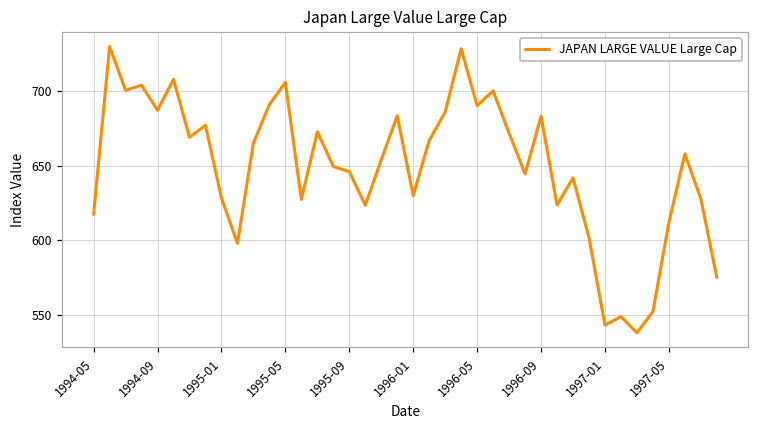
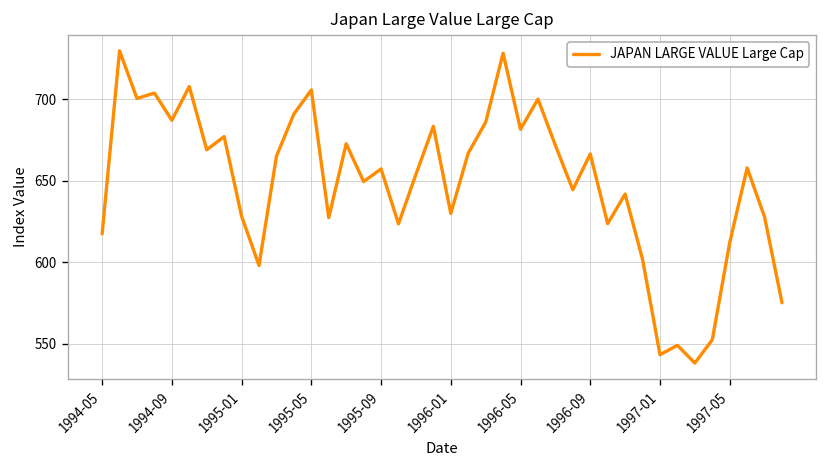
  {
    "1994-05": 617,
    "1994-09": 687,
    "1995-01": 628,
    "1995-05": 706,
-   "1995-09": 646,
+   "1995-09": 657,
    "1996-01": 630,
-   "1996-05": 690,
-   "1996-09": 683,
+   "1996-05": 681,
+   "1996-09": 666,
    "1997-01": 543,
    "1997-05": 612
  }
